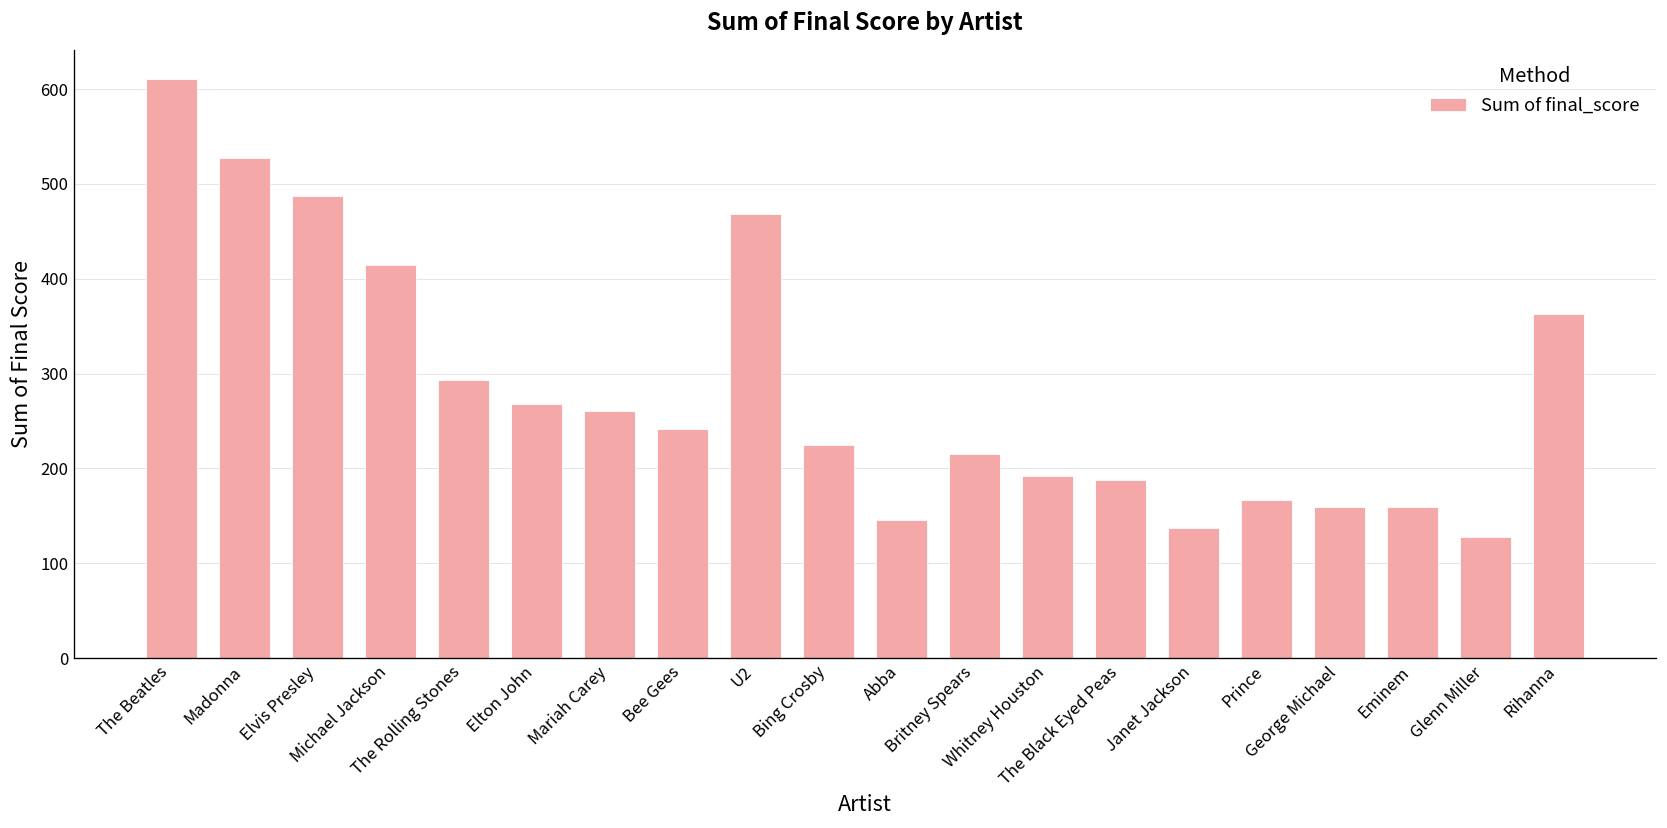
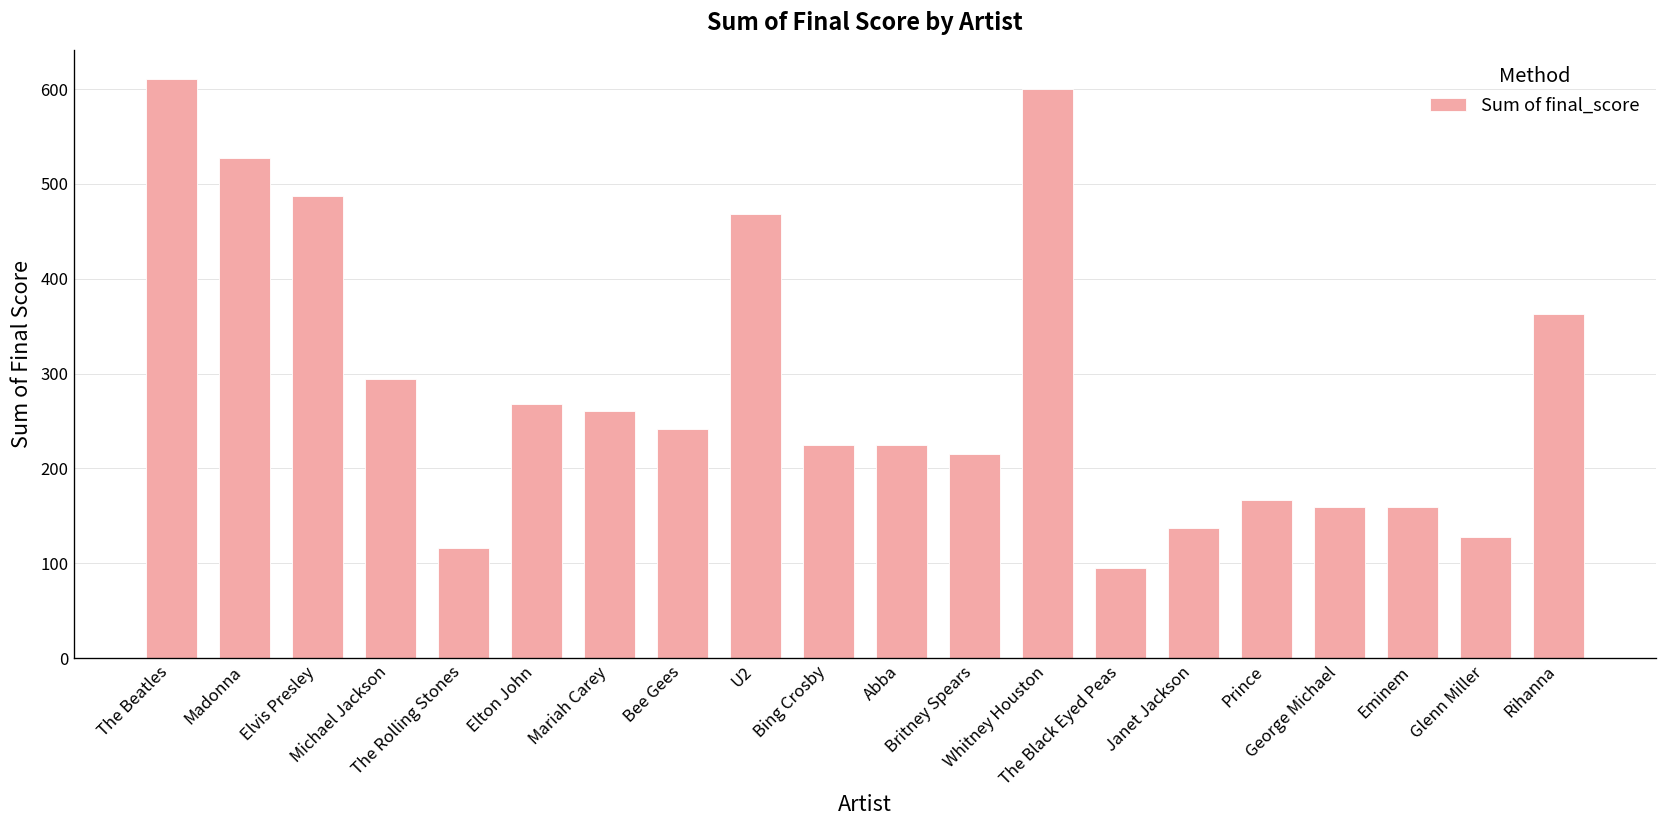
  {
    "The Beatles": 610,
    "Madonna": 530,
    "Elvis Presley": 490,
-   "Michael Jackson": 410,
-   "The Rolling Stones": 290,
+   "Michael Jackson": 290,
+   "The Rolling Stones": 120,
    "Elton John": 270,
    "Mariah Carey": 260,
    "Bee Gees": 240,
    "U2": 470,
    "Bing Crosby": 220,
-   "Abba": 150,
+   "Abba": 220,
    "Britney Spears": 210,
-   "Whitney Houston": 190,
-   "The Black Eyed Peas": 190,
+   "Whitney Houston": 600,
+   "The Black Eyed Peas": 100,
    "Janet Jackson": 140,
    "Prince": 170,
    "George Michael": 160,
    "Eminem": 160,
    "Glenn Miller": 130,
    "Rihanna": 360
  }
